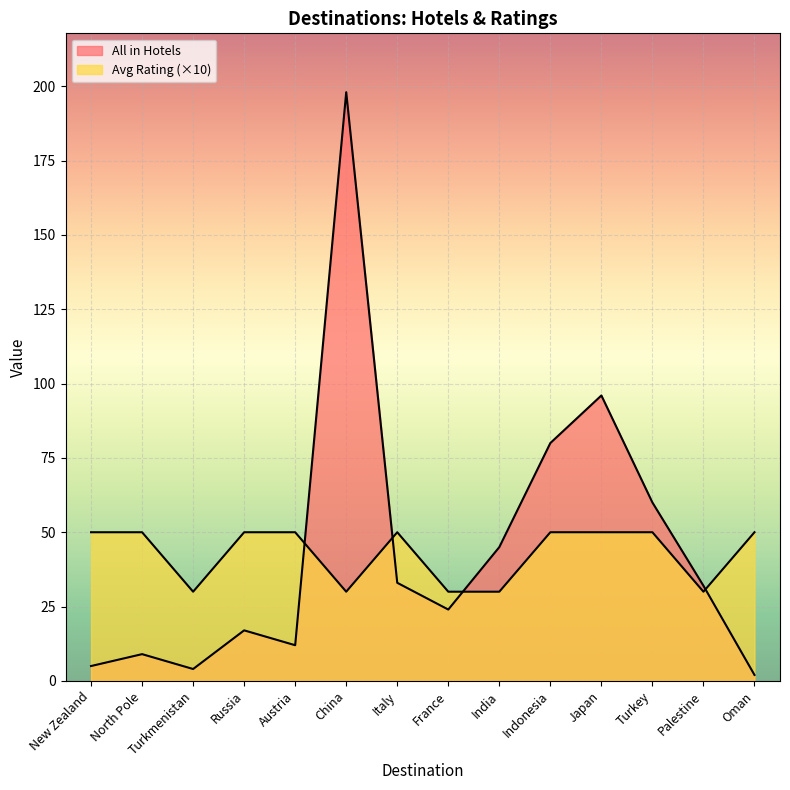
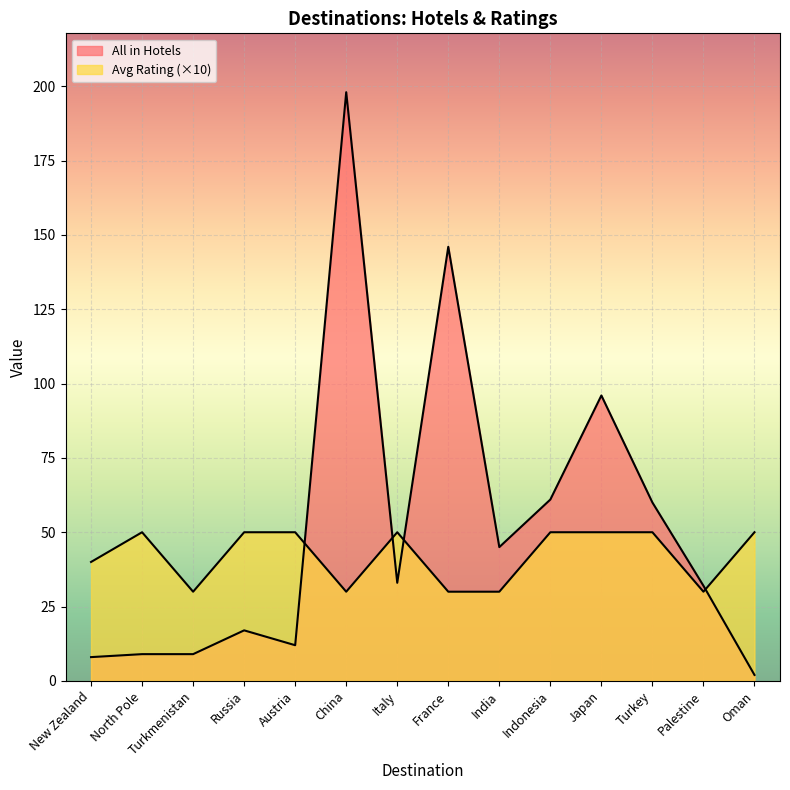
  {
    "All in Hotels": {
-     "New Zealand": 5,
+     "New Zealand": 8,
      "North Pole": 9,
-     "Turkmenistan": 4,
+     "Turkmenistan": 9,
      "Russia": 17,
      "Austria": 12,
      "China": 198,
      "Italy": 33,
-     "France": 24,
+     "France": 146,
      "India": 45,
-     "Indonesia": 80,
+     "Indonesia": 61,
      "Japan": 96,
      "Turkey": 60,
      "Palestine": 32,
      "Oman": 2
    },
    "Avg Rating (×10)": {
-     "New Zealand": 50,
+     "New Zealand": 40,
      "North Pole": 50,
      "Turkmenistan": 30,
      "Russia": 50,
      "Austria": 50,
      "China": 30,
      "Italy": 50,
      "France": 30,
      "India": 30,
      "Indonesia": 50,
      "Japan": 50,
      "Turkey": 50,
      "Palestine": 30,
      "Oman": 50
    }
  }
